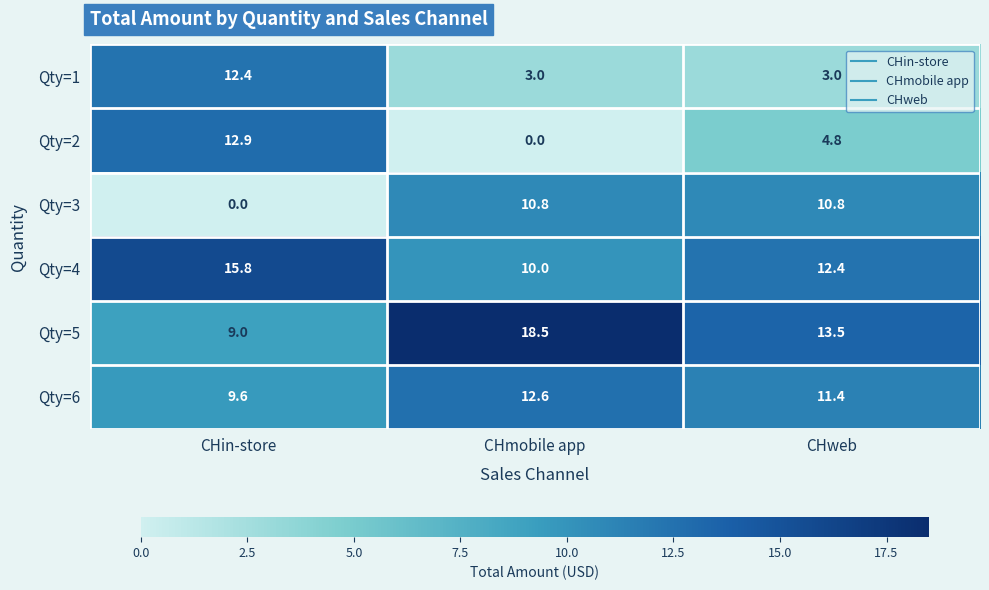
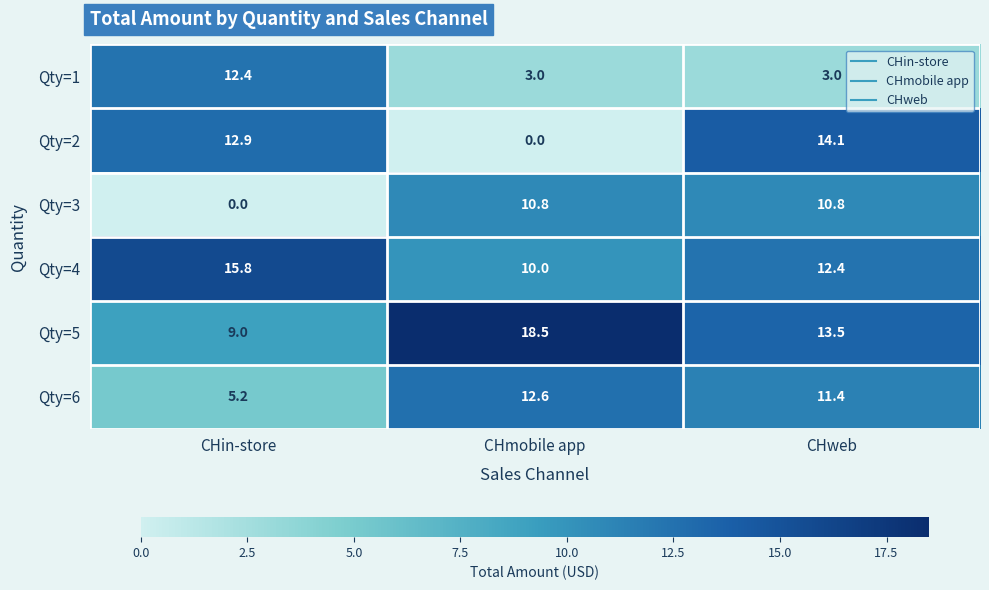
  {
    "Qty=1": {
      "CHin-store": 12.4,
      "CHmobile app": 3.0,
      "CHweb": 3.0
    },
    "Qty=2": {
      "CHin-store": 12.9,
      "CHmobile app": 0.0,
-     "CHweb": 4.8
+     "CHweb": 14.1
    },
    "Qty=3": {
      "CHin-store": 0.0,
      "CHmobile app": 10.8,
      "CHweb": 10.8
    },
    "Qty=4": {
      "CHin-store": 15.8,
      "CHmobile app": 10.0,
      "CHweb": 12.4
    },
    "Qty=5": {
      "CHin-store": 9.0,
      "CHmobile app": 18.5,
      "CHweb": 13.5
    },
    "Qty=6": {
-     "CHin-store": 9.6,
+     "CHin-store": 5.2,
      "CHmobile app": 12.6,
      "CHweb": 11.4
    }
  }
